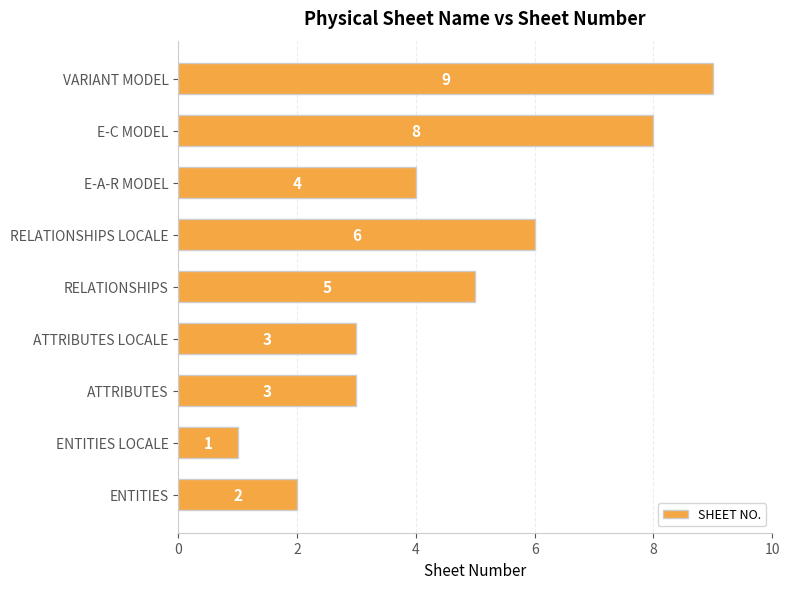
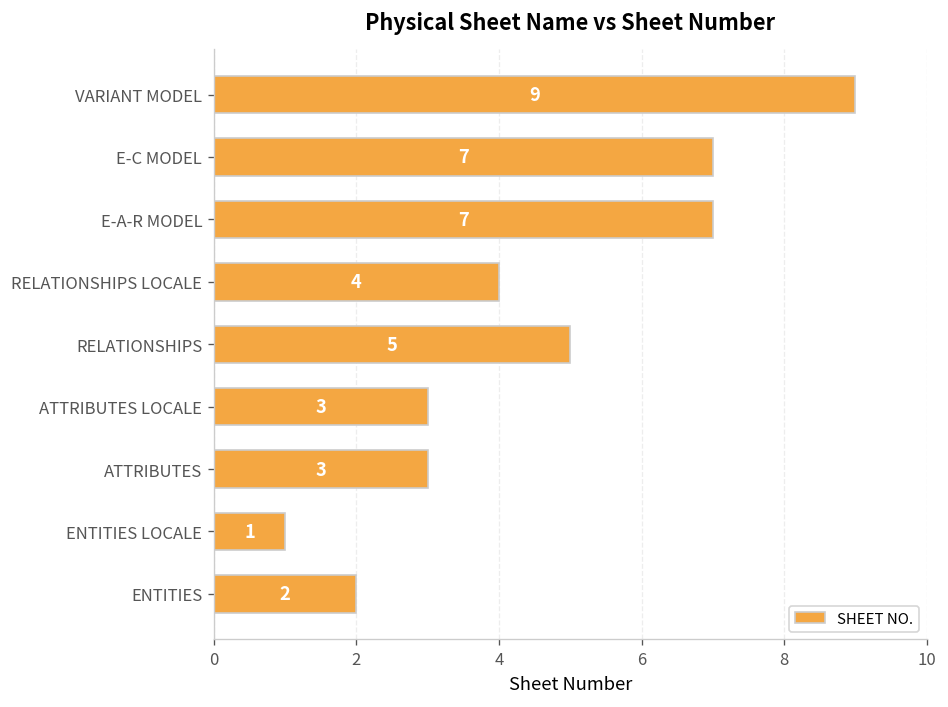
  {
    "VARIANT MODEL": 9,
-   "E-C MODEL": 8,
-   "E-A-R MODEL": 4,
-   "RELATIONSHIPS LOCALE": 6,
+   "E-C MODEL": 7,
+   "E-A-R MODEL": 7,
+   "RELATIONSHIPS LOCALE": 4,
    "RELATIONSHIPS": 5,
    "ATTRIBUTES LOCALE": 3,
    "ATTRIBUTES": 3,
    "ENTITIES LOCALE": 1,
    "ENTITIES": 2
  }
